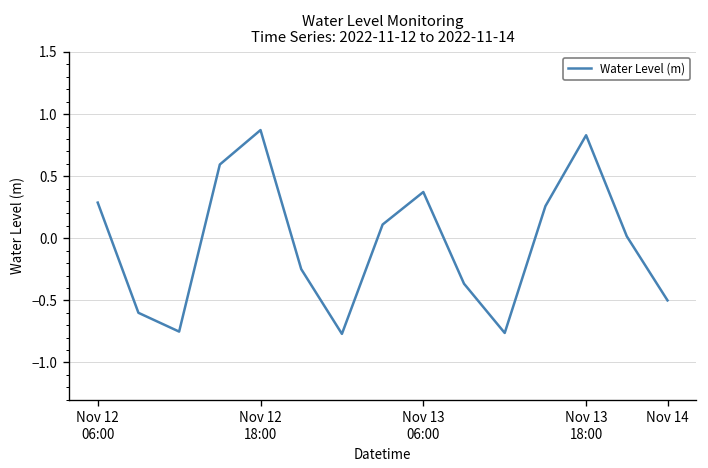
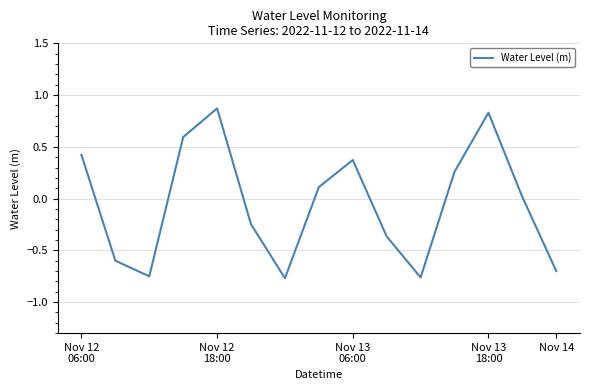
  {
-   "Nov 12 06:00": 0.29,
+   "Nov 12 06:00": 0.42,
    "Nov 12 18:00": 0.87,
    "Nov 13 06:00": 0.37,
    "Nov 13 18:00": 0.83,
-   "Nov 14": -0.5
+   "Nov 14": -0.7
  }
